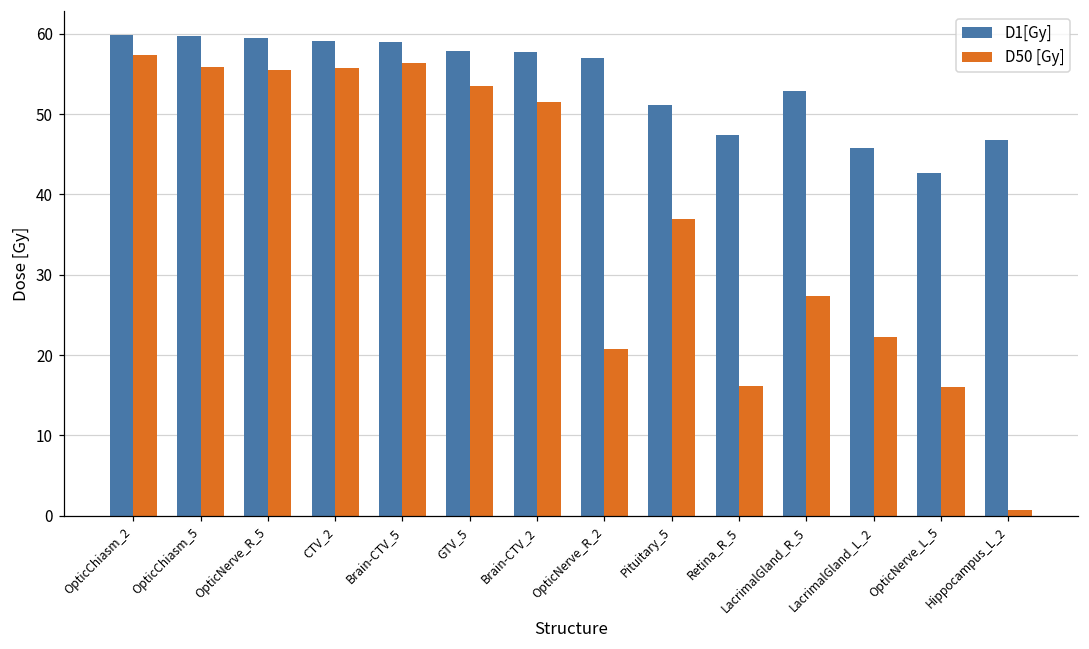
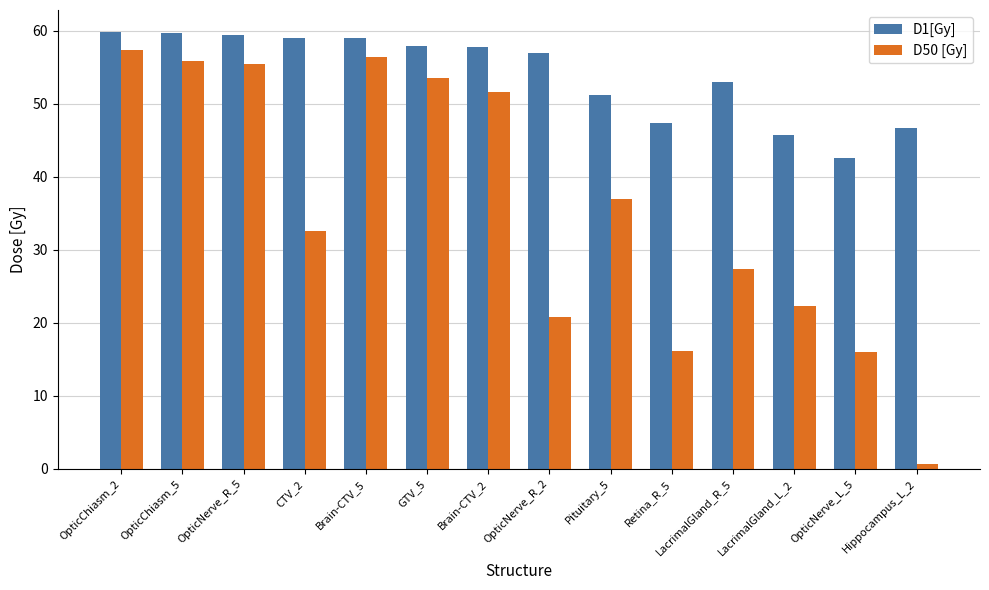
  {
    "D1[Gy]": {
      "OpticChiasm_2": 60,
      "OpticChiasm_5": 60,
      "OpticNerve_R_5": 59,
      "CTV_2": 59,
      "Brain-CTV_5": 59,
      "GTV_5": 58,
      "Brain-CTV_2": 58,
      "OpticNerve_R_2": 57,
      "Pituitary_5": 51,
      "Retina_R_5": 47,
      "LacrimalGland_R_5": 53,
      "LacrimalGland_L_2": 46,
      "OpticNerve_L_5": 43,
      "Hippocampus_L_2": 47
    },
    "D50 [Gy]": {
      "OpticChiasm_2": 57,
      "OpticChiasm_5": 56,
      "OpticNerve_R_5": 55,
-     "CTV_2": 56,
+     "CTV_2": 33,
      "Brain-CTV_5": 56,
      "GTV_5": 54,
      "Brain-CTV_2": 52,
      "OpticNerve_R_2": 21,
      "Pituitary_5": 37,
      "Retina_R_5": 16,
      "LacrimalGland_R_5": 27,
      "LacrimalGland_L_2": 22,
      "OpticNerve_L_5": 16,
      "Hippocampus_L_2": 1
    }
  }
